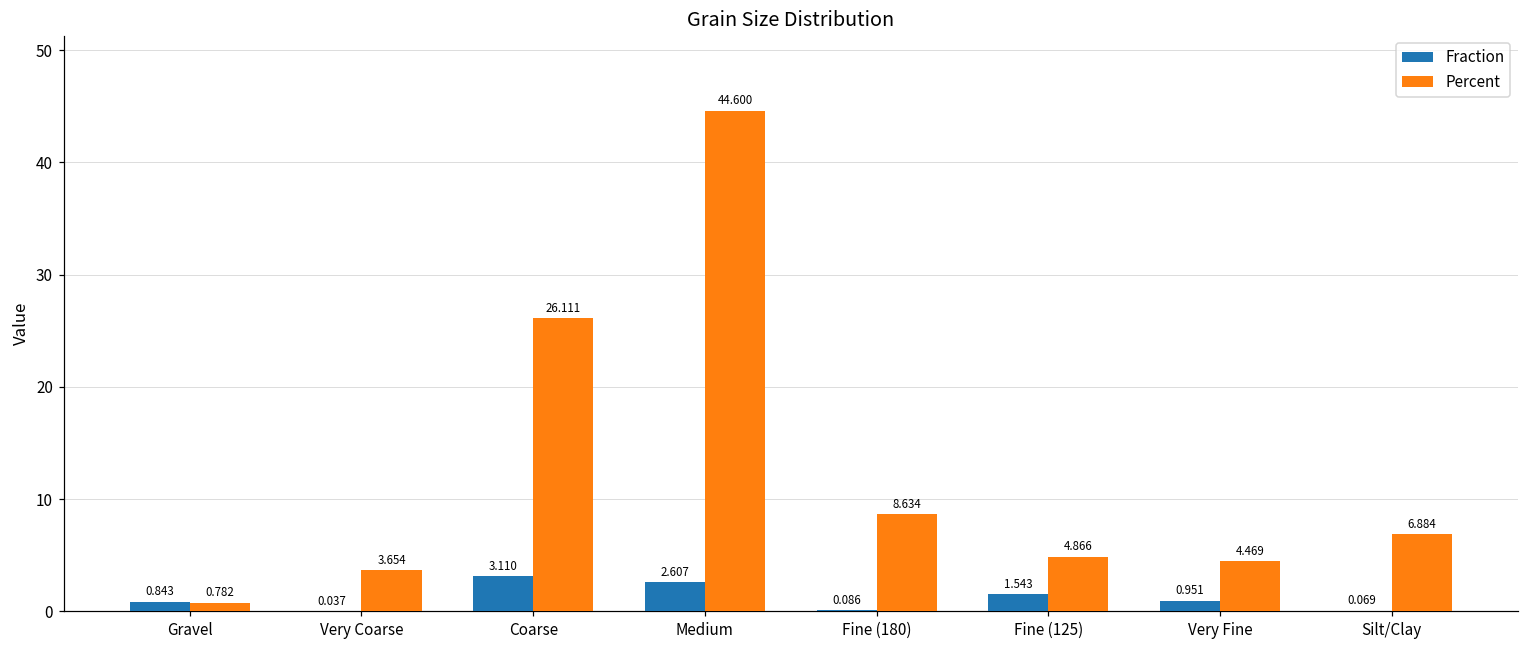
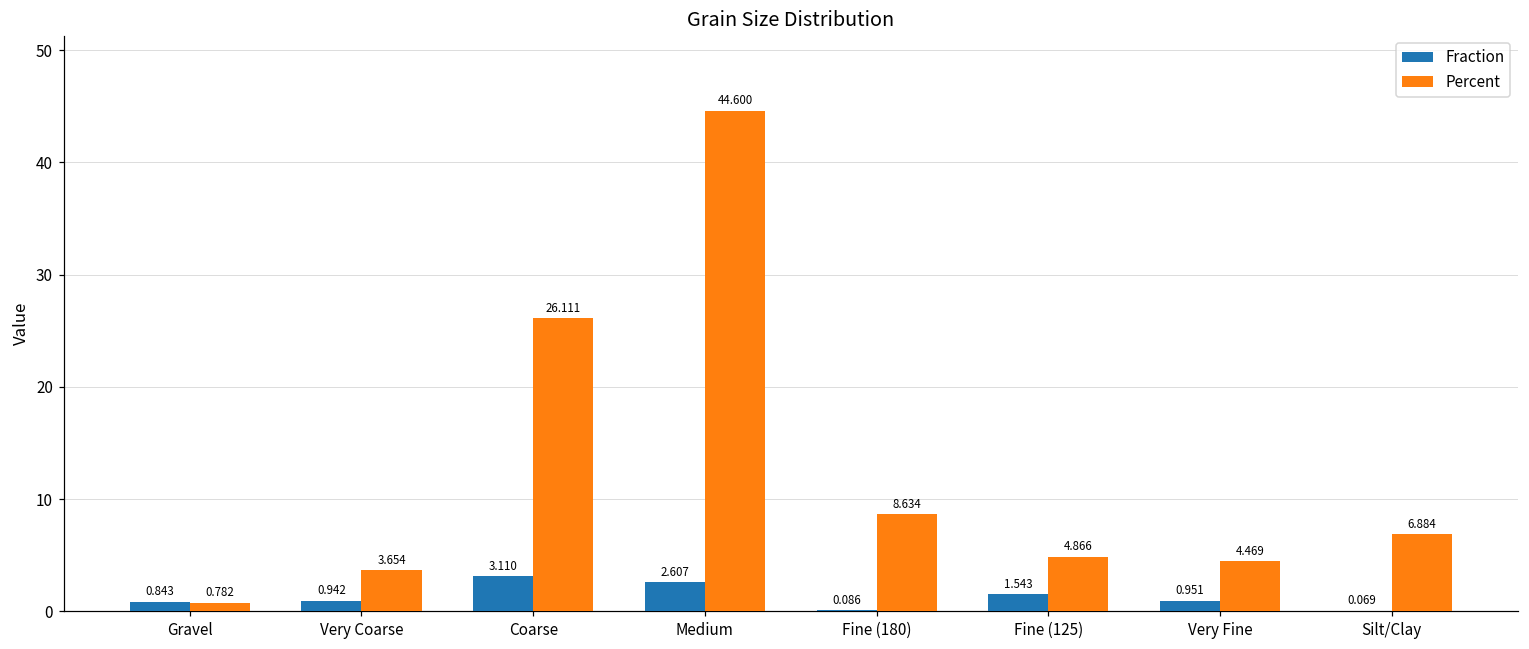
  {
    "Fraction": {
      "Gravel": 0.843,
-     "Very Coarse": 0.037,
+     "Very Coarse": 0.942,
      "Coarse": 3.110,
      "Medium": 2.607,
      "Fine (180)": 0.086,
      "Fine (125)": 1.543,
      "Very Fine": 0.951,
      "Silt/Clay": 0.069
    },
    "Percent": {
      "Gravel": 0.782,
      "Very Coarse": 3.654,
      "Coarse": 26.111,
      "Medium": 44.600,
      "Fine (180)": 8.634,
      "Fine (125)": 4.866,
      "Very Fine": 4.469,
      "Silt/Clay": 6.884
    }
  }
